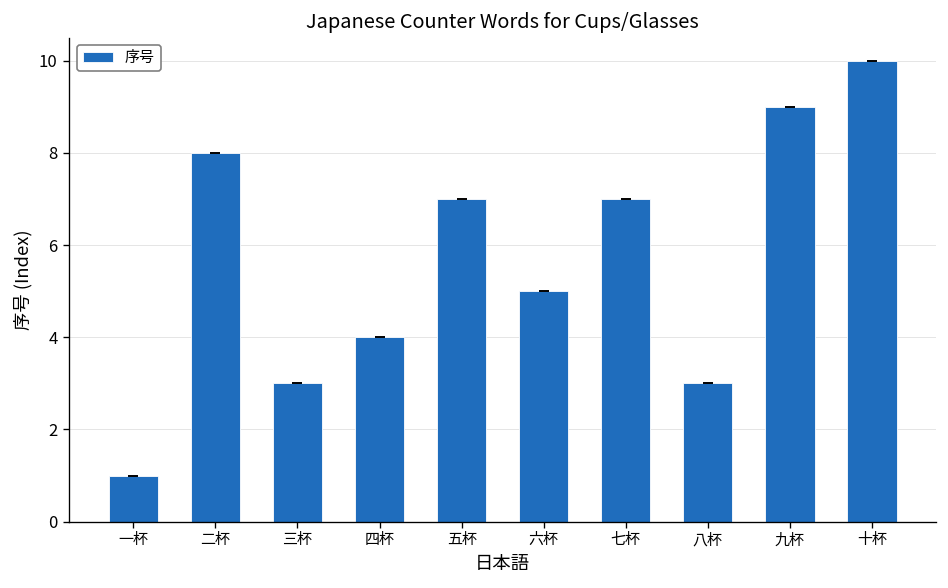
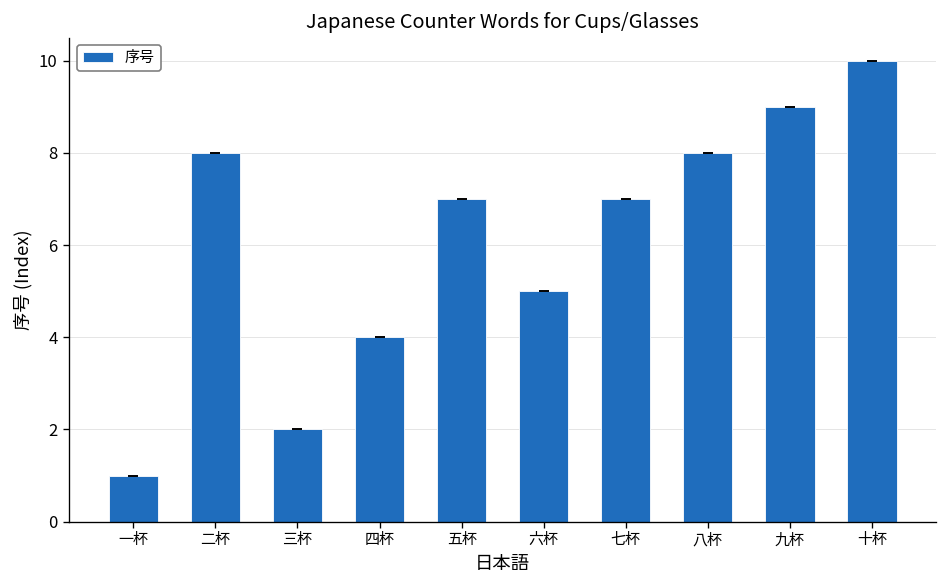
  {
    "一杯": 1,
    "二杯": 8,
-   "三杯": 3,
+   "三杯": 2,
    "四杯": 4,
    "五杯": 7,
    "六杯": 5,
    "七杯": 7,
-   "八杯": 3,
+   "八杯": 8,
    "九杯": 9,
    "十杯": 10
  }
